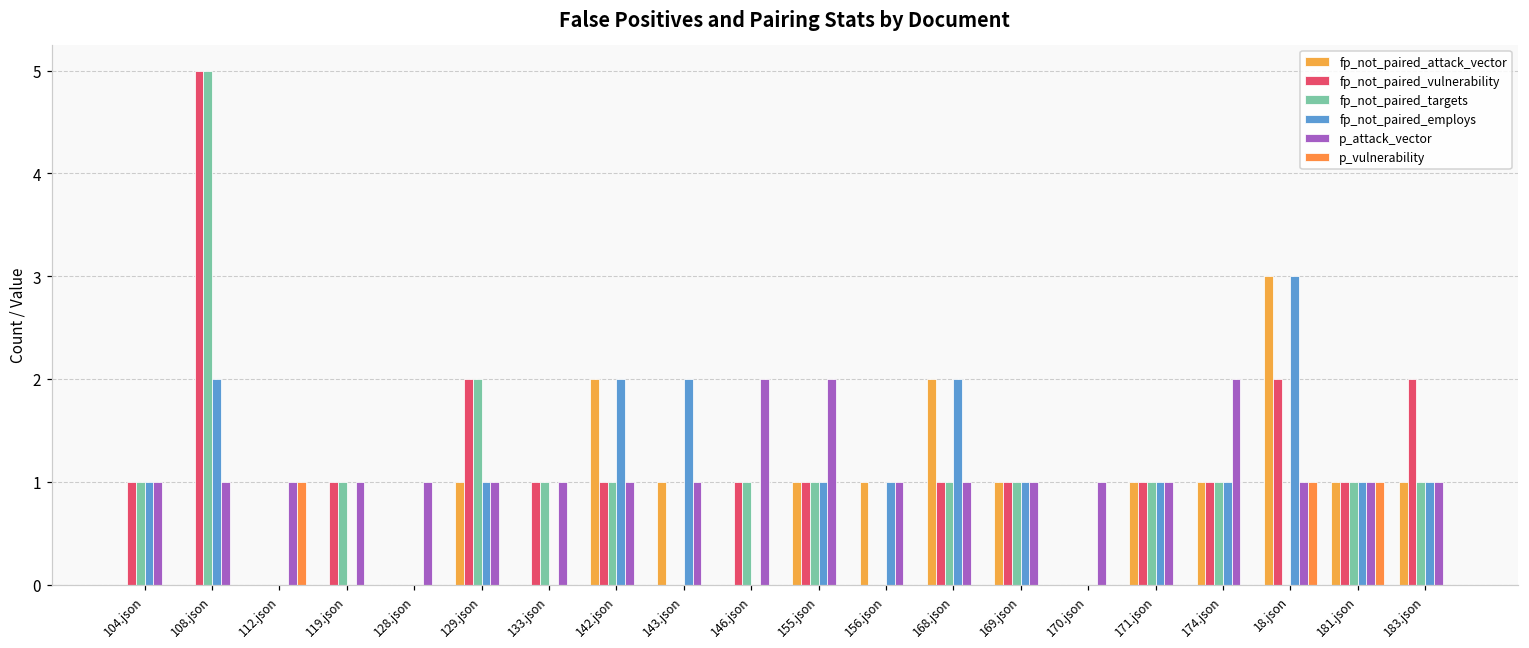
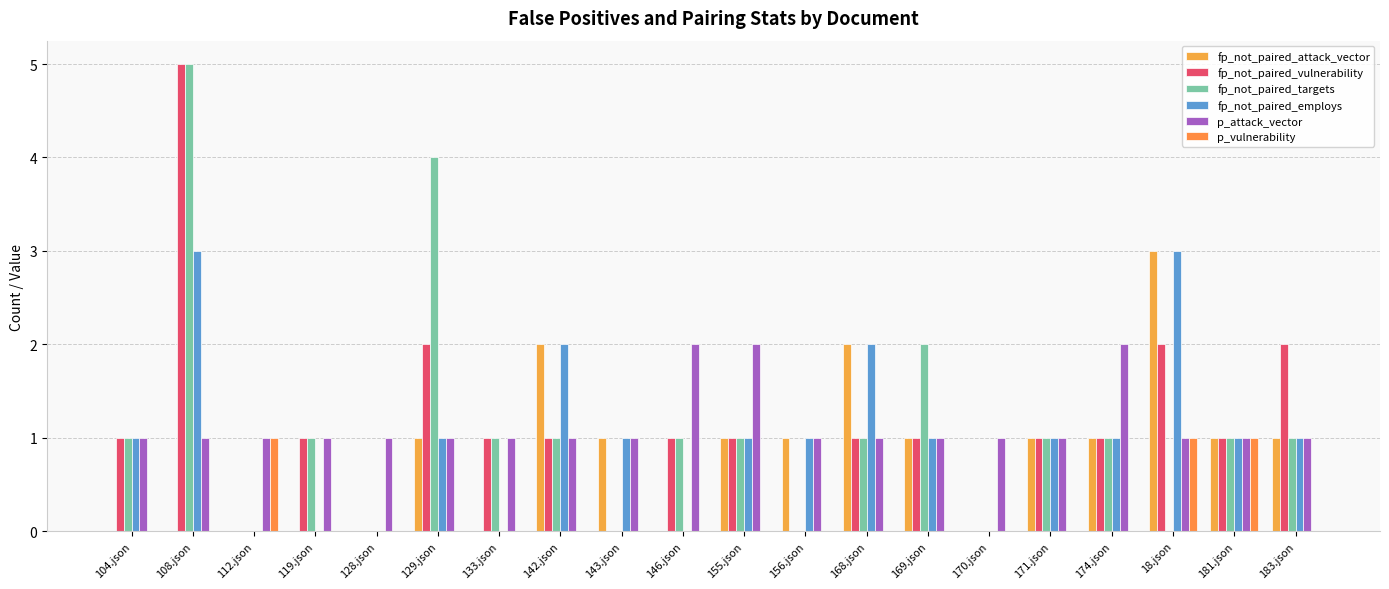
  {
    "fp_not_paired_vulnerability": {
      "104.json": 1,
      "108.json": 5,
      "112.json": 0,
      "119.json": 1,
      "128.json": 0,
      "129.json": 2,
      "133.json": 1,
      "142.json": 1,
      "143.json": 0,
      "146.json": 1,
      "155.json": 1,
      "156.json": 0,
      "168.json": 1,
      "169.json": 1,
      "170.json": 0,
      "171.json": 1,
      "174.json": 1,
      "18.json": 2,
      "181.json": 1,
      "183.json": 2
    },
    "fp_not_paired_targets": {
      "104.json": 1,
      "108.json": 5,
      "112.json": 0,
      "119.json": 1,
      "128.json": 0,
-     "129.json": 2,
+     "129.json": 4,
      "133.json": 1,
      "142.json": 1,
      "143.json": 0,
      "146.json": 1,
      "155.json": 1,
      "156.json": 0,
      "168.json": 1,
-     "169.json": 1,
+     "169.json": 2,
      "170.json": 0,
      "171.json": 1,
      "174.json": 1,
      "18.json": 0,
      "181.json": 1,
      "183.json": 1
    },
    "fp_not_paired_employs": {
      "104.json": 1,
-     "108.json": 2,
+     "108.json": 3,
      "112.json": 0,
      "119.json": 0,
      "128.json": 0,
      "129.json": 1,
      "133.json": 0,
      "142.json": 2,
-     "143.json": 2,
+     "143.json": 1,
      "146.json": 0,
      "155.json": 1,
      "156.json": 1,
      "168.json": 2,
      "169.json": 1,
      "170.json": 0,
      "171.json": 1,
      "174.json": 1,
      "18.json": 3,
      "181.json": 1,
      "183.json": 1
    },
    "p_attack_vector": {
      "104.json": 1,
      "108.json": 1,
      "112.json": 1,
      "119.json": 1,
      "128.json": 1,
      "129.json": 1,
      "133.json": 1,
      "142.json": 1,
      "143.json": 1,
      "146.json": 2,
      "155.json": 2,
      "156.json": 1,
      "168.json": 1,
      "169.json": 1,
      "170.json": 1,
      "171.json": 1,
      "174.json": 2,
      "18.json": 1,
      "181.json": 1,
      "183.json": 1
    }
  }
